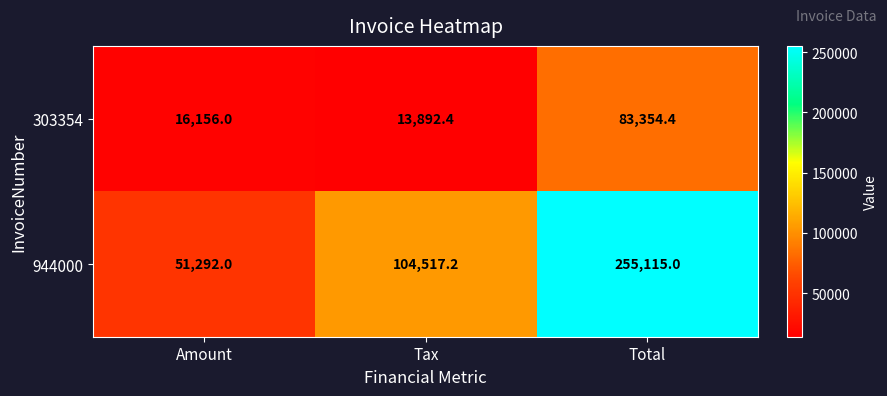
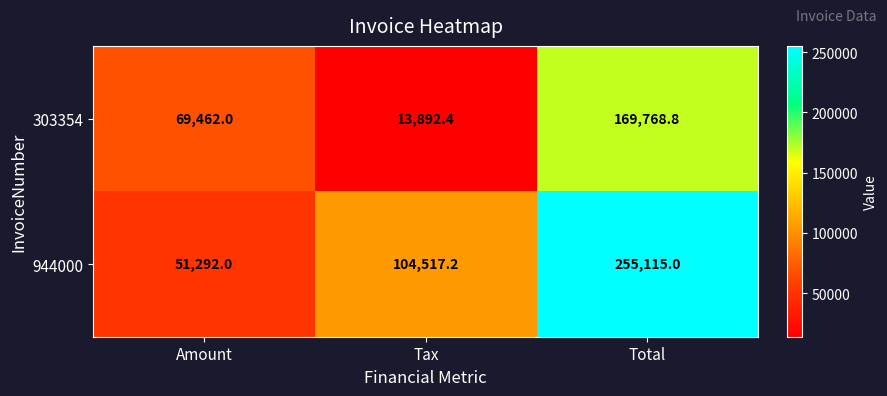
  {
    "303354": {
-     "Amount": "16,156.0",
+     "Amount": "69,462.0",
      "Tax": "13,892.4",
-     "Total": "83,354.4"
+     "Total": "169,768.8"
    },
    "944000": {
      "Amount": "51,292.0",
      "Tax": "104,517.2",
      "Total": "255,115.0"
    }
  }
